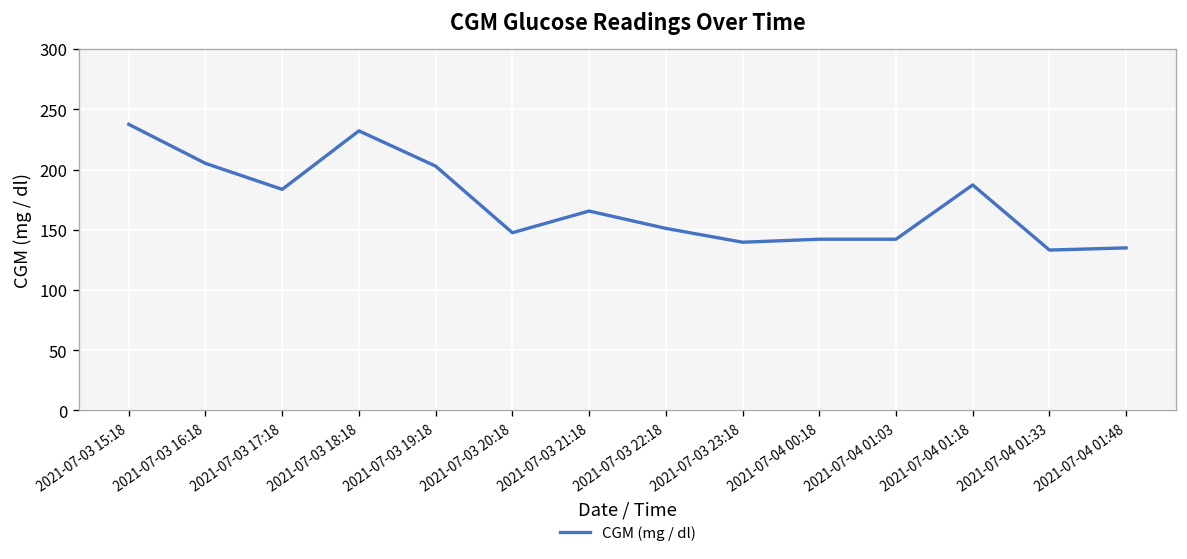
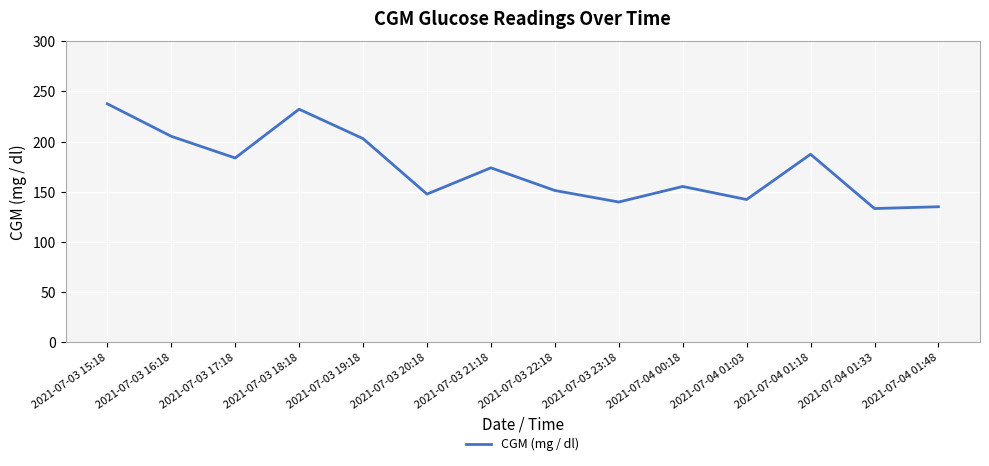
  {
    "2021-07-03 15:18": 238,
    "2021-07-03 16:18": 205,
    "2021-07-03 17:18": 184,
    "2021-07-03 18:18": 232,
    "2021-07-03 19:18": 203,
    "2021-07-03 20:18": 148,
-   "2021-07-03 21:18": 166,
+   "2021-07-03 21:18": 174,
    "2021-07-03 22:18": 151,
    "2021-07-03 23:18": 140,
-   "2021-07-04 00:18": 142,
+   "2021-07-04 00:18": 155,
    "2021-07-04 01:03": 142,
    "2021-07-04 01:18": 187,
    "2021-07-04 01:33": 133,
    "2021-07-04 01:48": 135
  }
